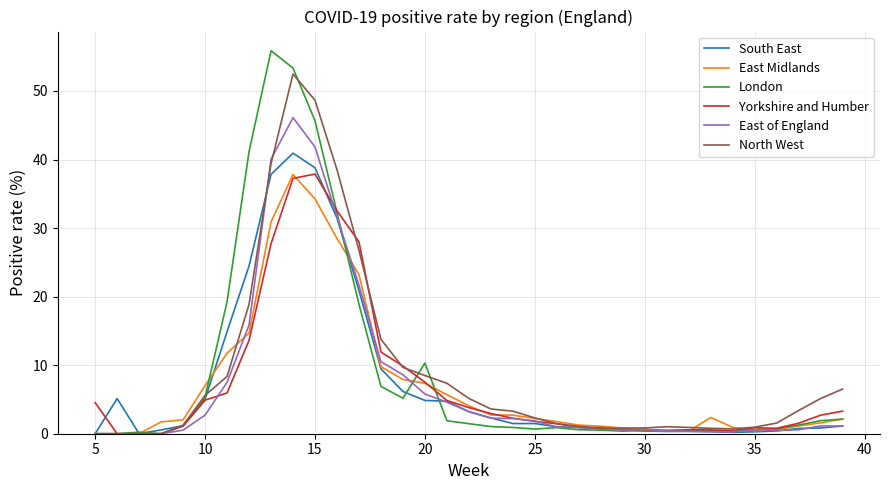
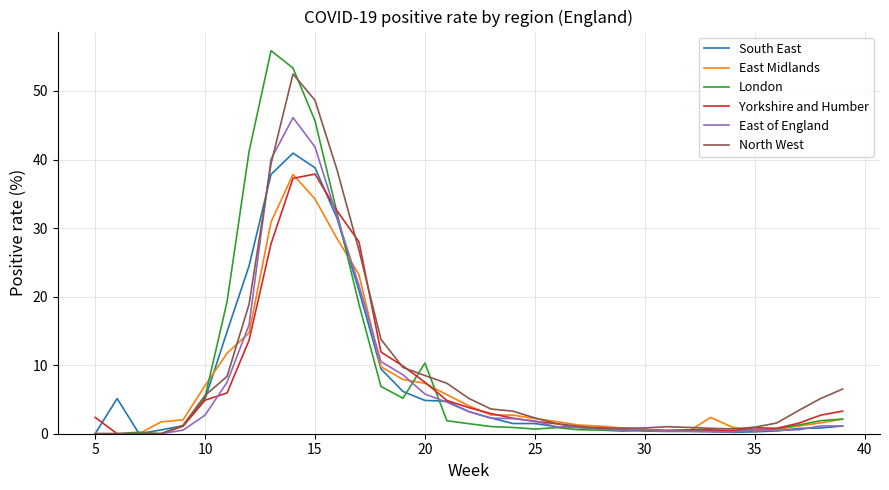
  {
    "South East": {
      "15": 39,
      "20": 5
    },
    "East Midlands": {
      "10": 7,
      "15": 34
    },
    "London": {
      "15": 46,
      "20": 10,
      "25": 1
    },
    "Yorkshire and Humber": {
-     "5": 5,
+     "5": 2,
      "15": 38
    },
    "East of England": {
      "10": 3,
      "15": 42,
      "20": 6
    },
    "North West": {
      "15": 49,
      "20": 8
    }
  }
